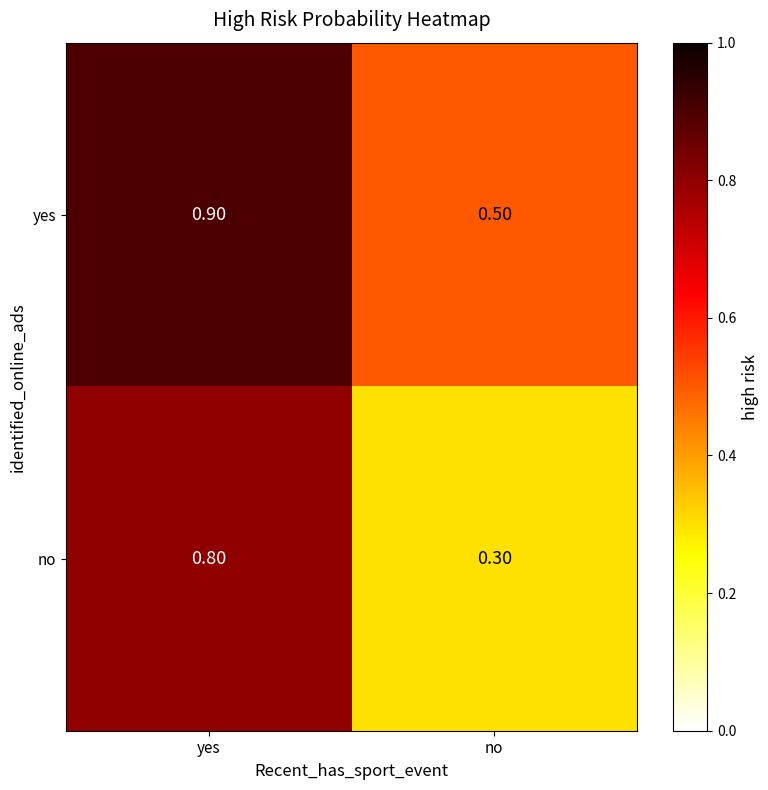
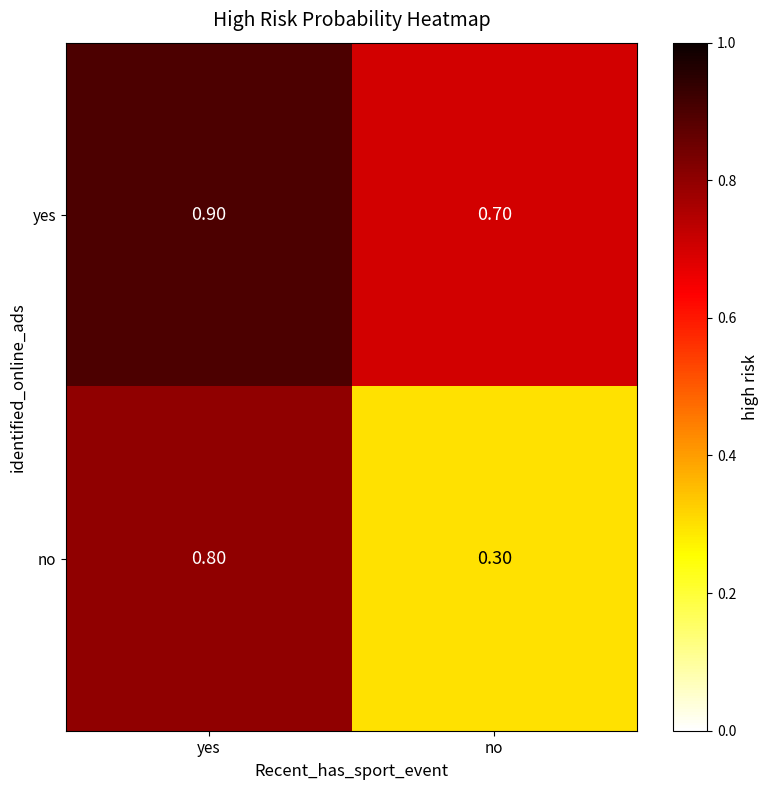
  {
    "yes": {
      "yes": 0.90,
-     "no": 0.50
+     "no": 0.70
    },
    "no": {
      "yes": 0.80,
      "no": 0.30
    }
  }
